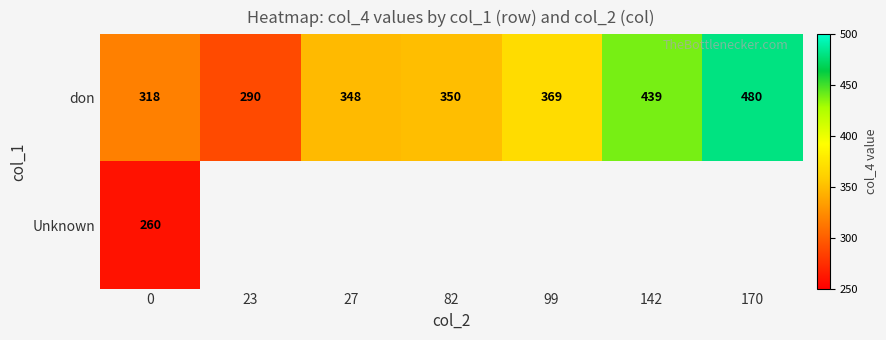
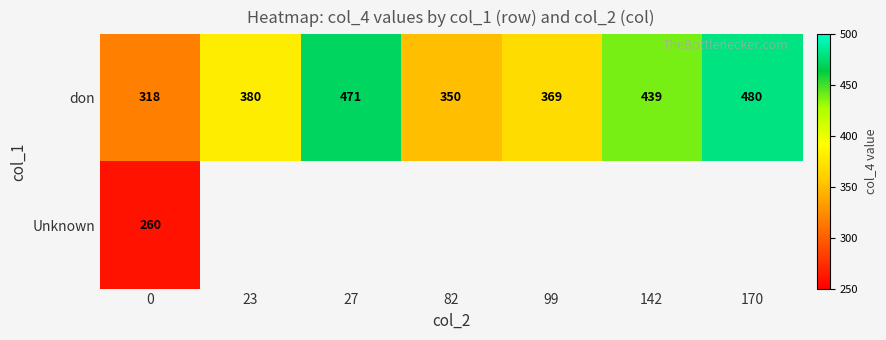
  {
    "don": {
      "0": 318,
-     "23": 290,
-     "27": 348,
+     "23": 380,
+     "27": 471,
      "82": 350,
      "99": 369,
      "142": 439
    },
    "Unknown": {
      "0": 260
    }
  }
